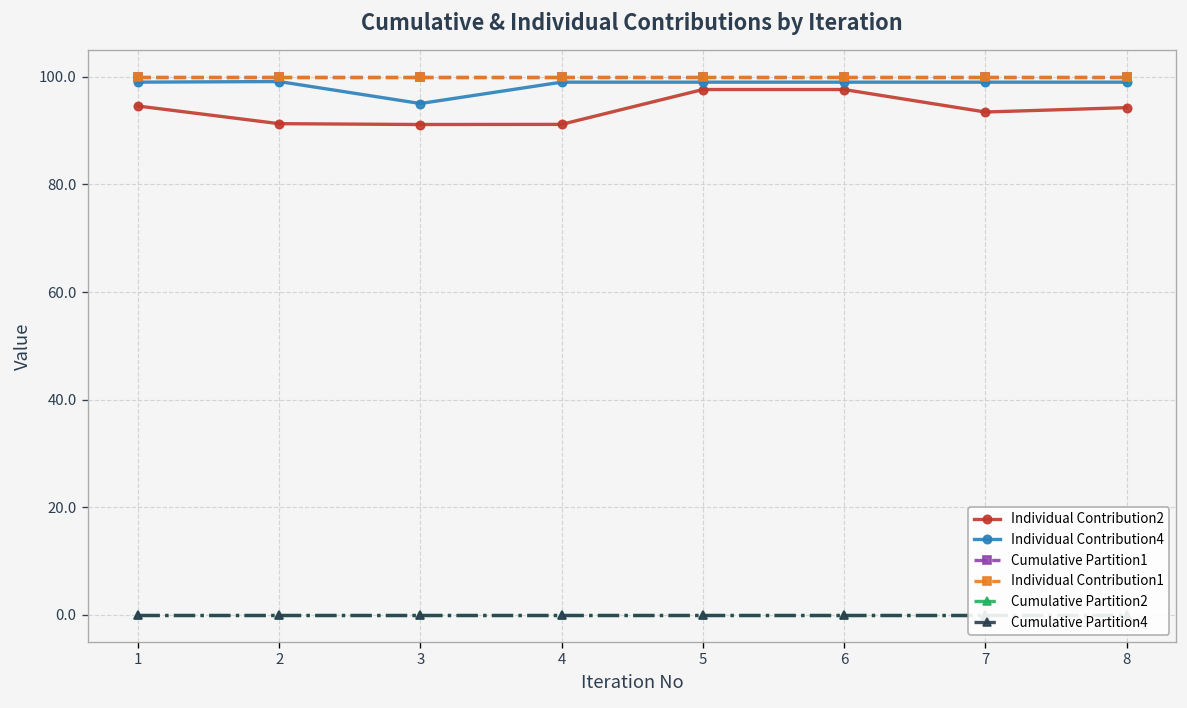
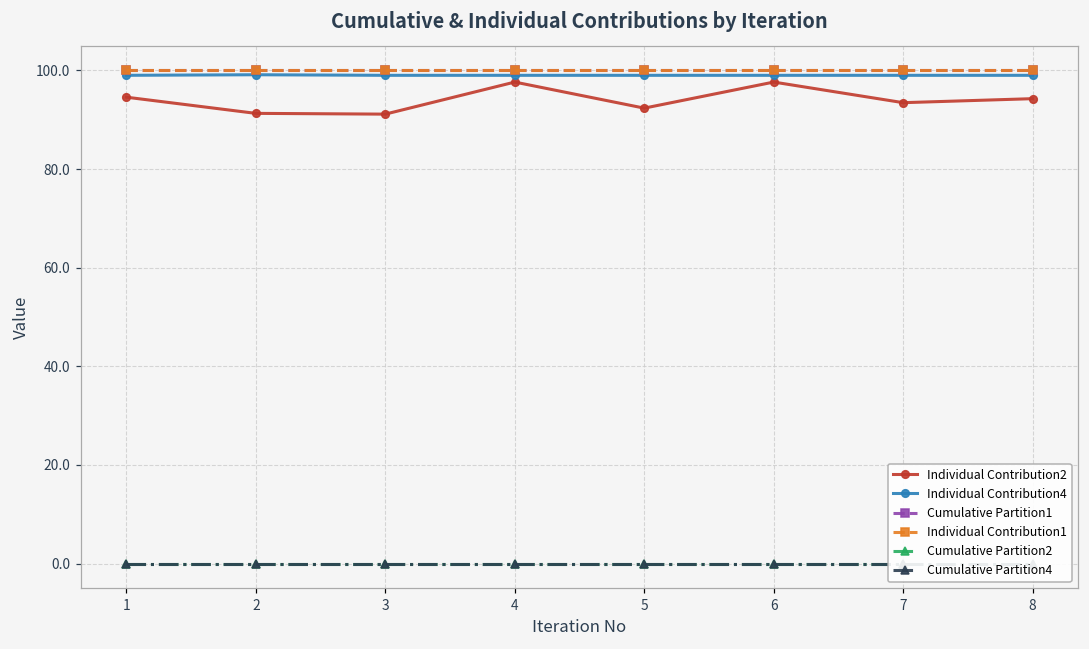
  {
    "Individual Contribution2": {
      "1": 95,
      "2": 91,
      "3": 91,
-     "4": 91,
-     "5": 98,
+     "4": 98,
+     "5": 92,
      "6": 98,
      "7": 93,
      "8": 94
    },
    "Individual Contribution4": {
      "1": 99,
      "2": 99,
-     "3": 95,
+     "3": 99,
      "4": 99,
      "5": 99,
      "6": 99,
      "7": 99,
      "8": 99
    },
    "Individual Contribution1": {
      "1": 100,
      "2": 100,
      "3": 100,
      "4": 100,
      "5": 100,
      "6": 100,
      "7": 100,
      "8": 100
    },
    "Cumulative Partition4": {
      "1": 0,
      "2": 0,
      "3": 0,
      "4": 0,
      "5": 0,
      "6": 0
    }
  }
